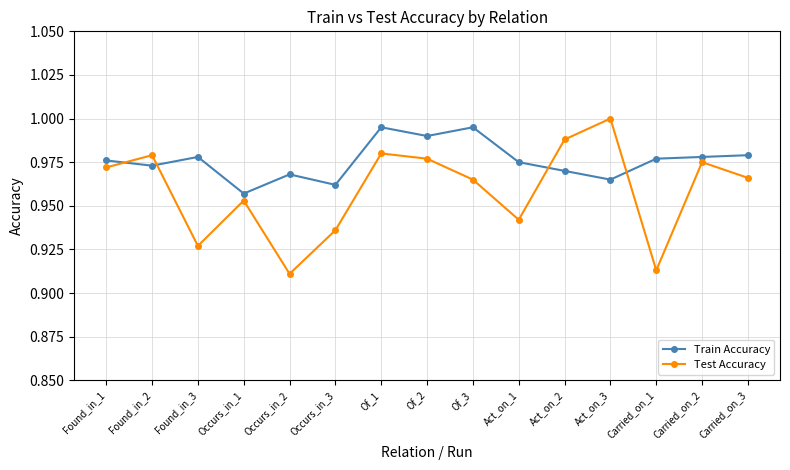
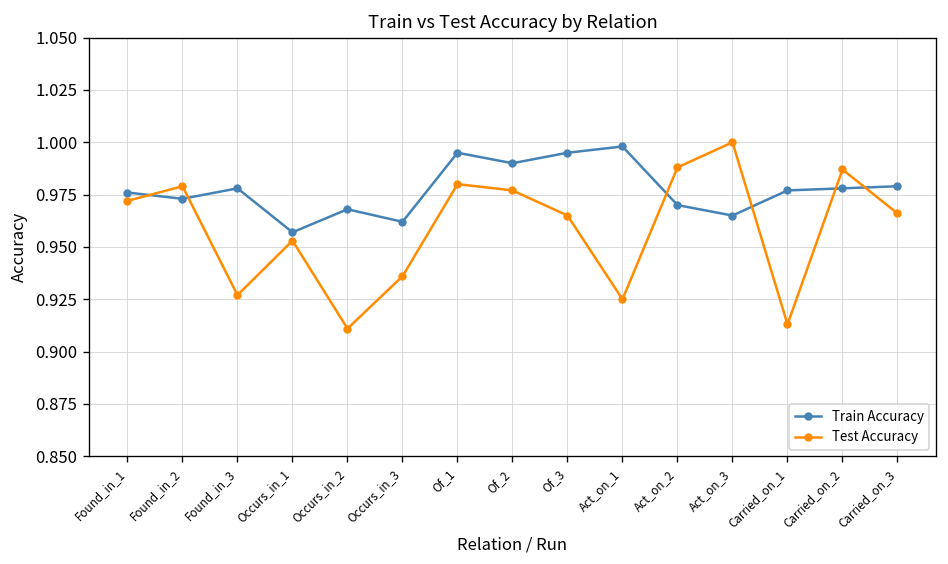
  {
    "Train Accuracy": {
      "Found_in_1": 0.976,
      "Found_in_2": 0.973,
      "Found_in_3": 0.978,
      "Occurs_in_1": 0.957,
      "Occurs_in_2": 0.968,
      "Occurs_in_3": 0.962,
      "Of_1": 0.995,
      "Of_2": 0.990,
      "Of_3": 0.995,
-     "Act_on_1": 0.975,
+     "Act_on_1": 0.998,
      "Act_on_2": 0.970,
      "Act_on_3": 0.965,
      "Carried_on_1": 0.977,
      "Carried_on_2": 0.978,
      "Carried_on_3": 0.979
    },
    "Test Accuracy": {
      "Found_in_1": 0.972,
      "Found_in_2": 0.979,
      "Found_in_3": 0.927,
      "Occurs_in_1": 0.953,
      "Occurs_in_2": 0.911,
      "Occurs_in_3": 0.936,
      "Of_1": 0.980,
      "Of_2": 0.977,
      "Of_3": 0.965,
-     "Act_on_1": 0.942,
+     "Act_on_1": 0.925,
      "Act_on_2": 0.988,
      "Act_on_3": 1.000,
      "Carried_on_1": 0.913,
-     "Carried_on_2": 0.975,
+     "Carried_on_2": 0.987,
      "Carried_on_3": 0.966
    }
  }
